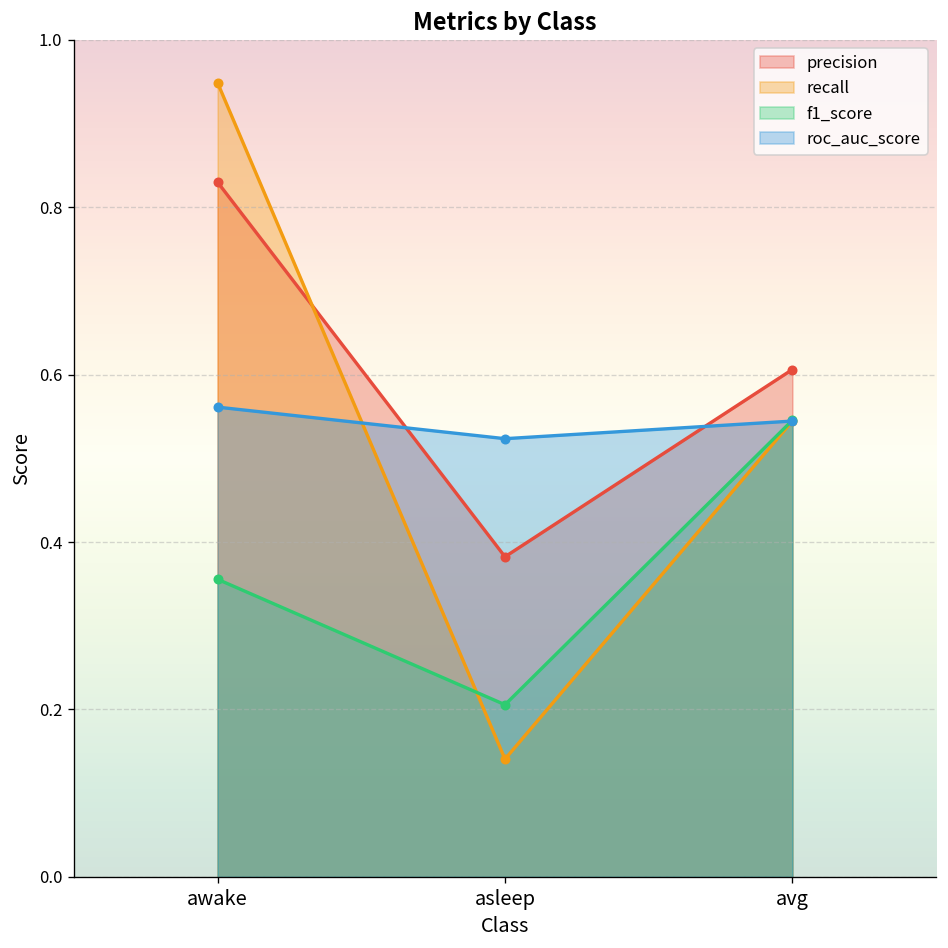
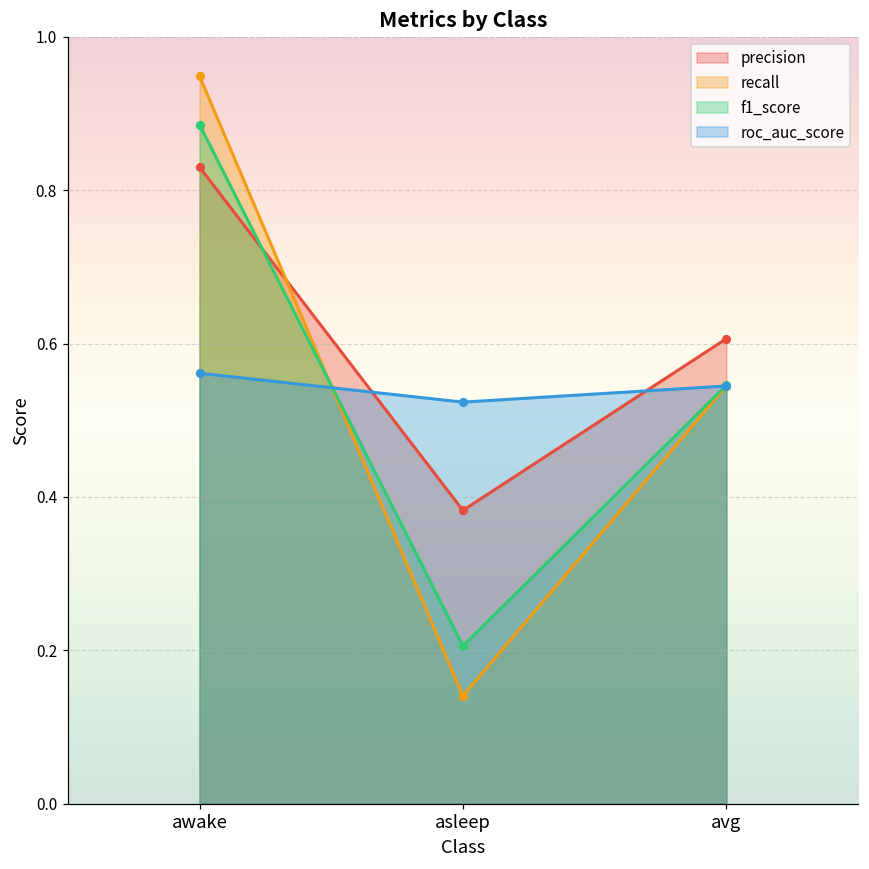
  {
    "f1_score": {
-     "awake": 0.36,
+     "awake": 0.89,
      "asleep": 0.21
    },
    "roc_auc_score": {
      "awake": 0.56,
      "asleep": 0.52
    }
  }
